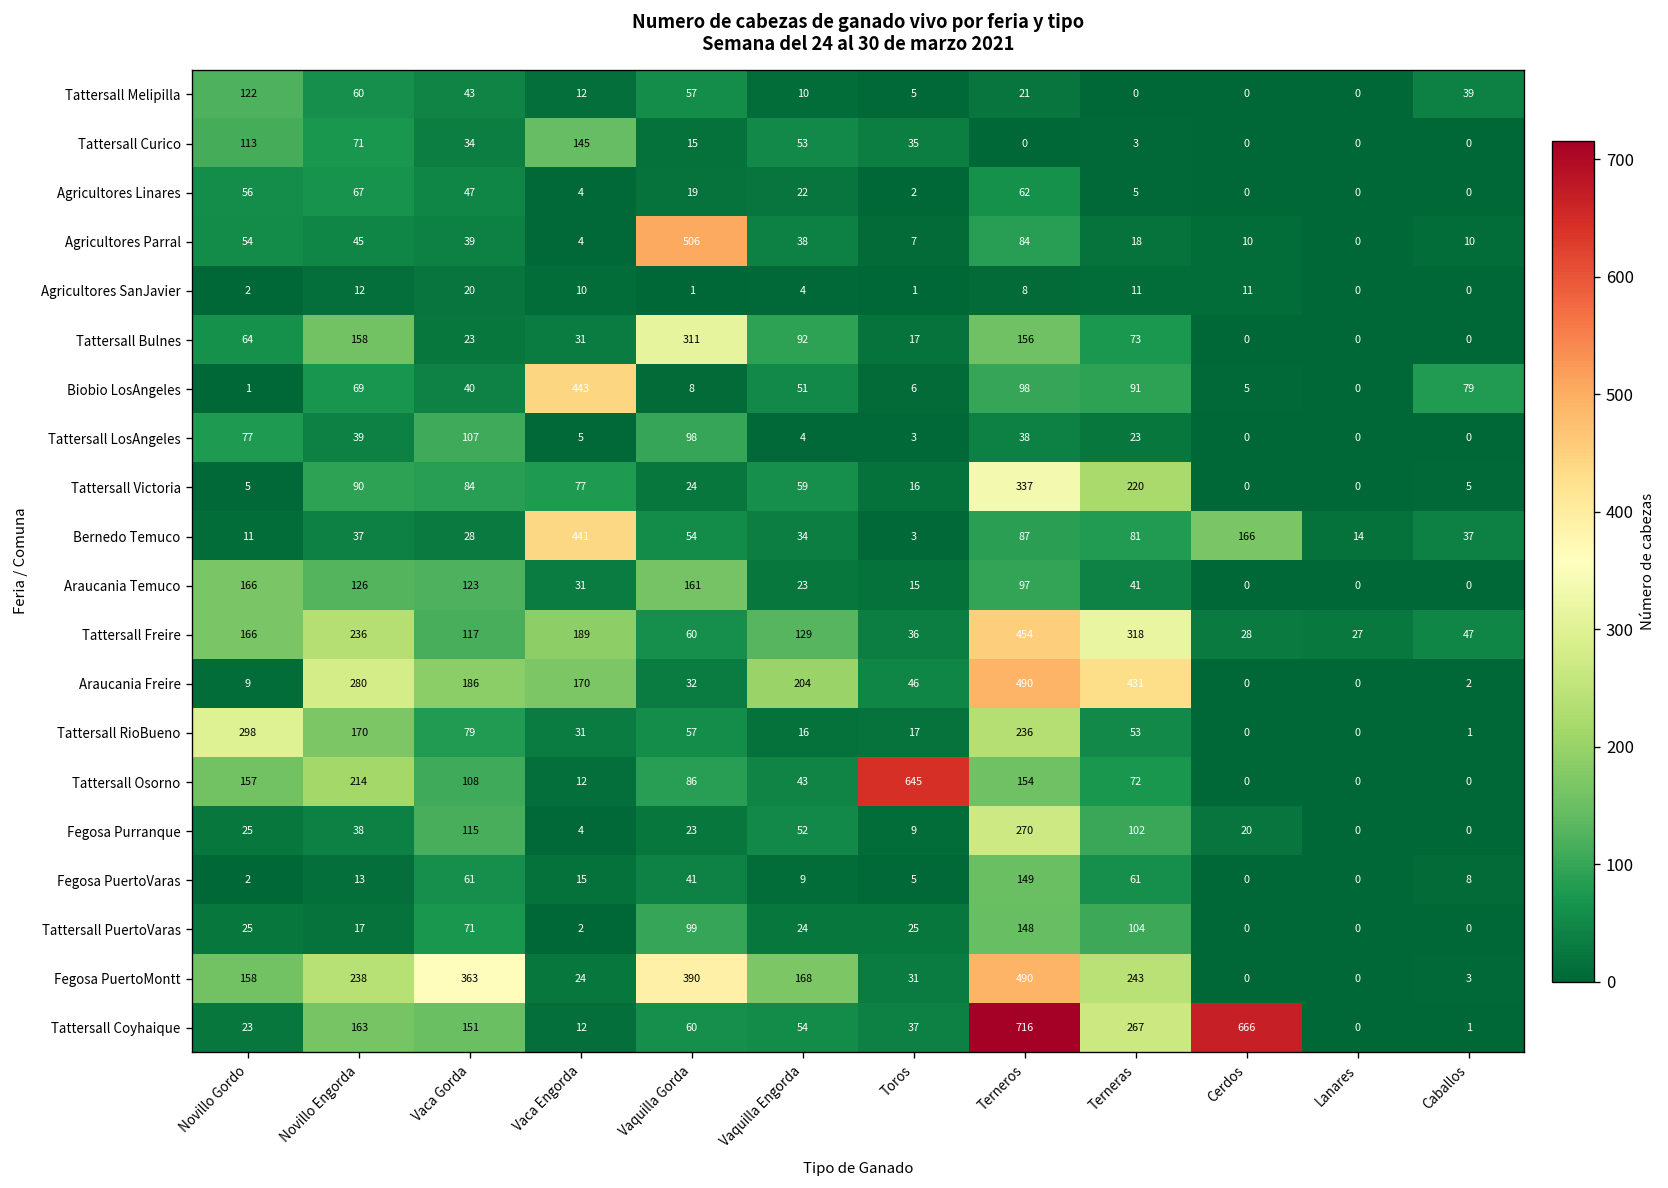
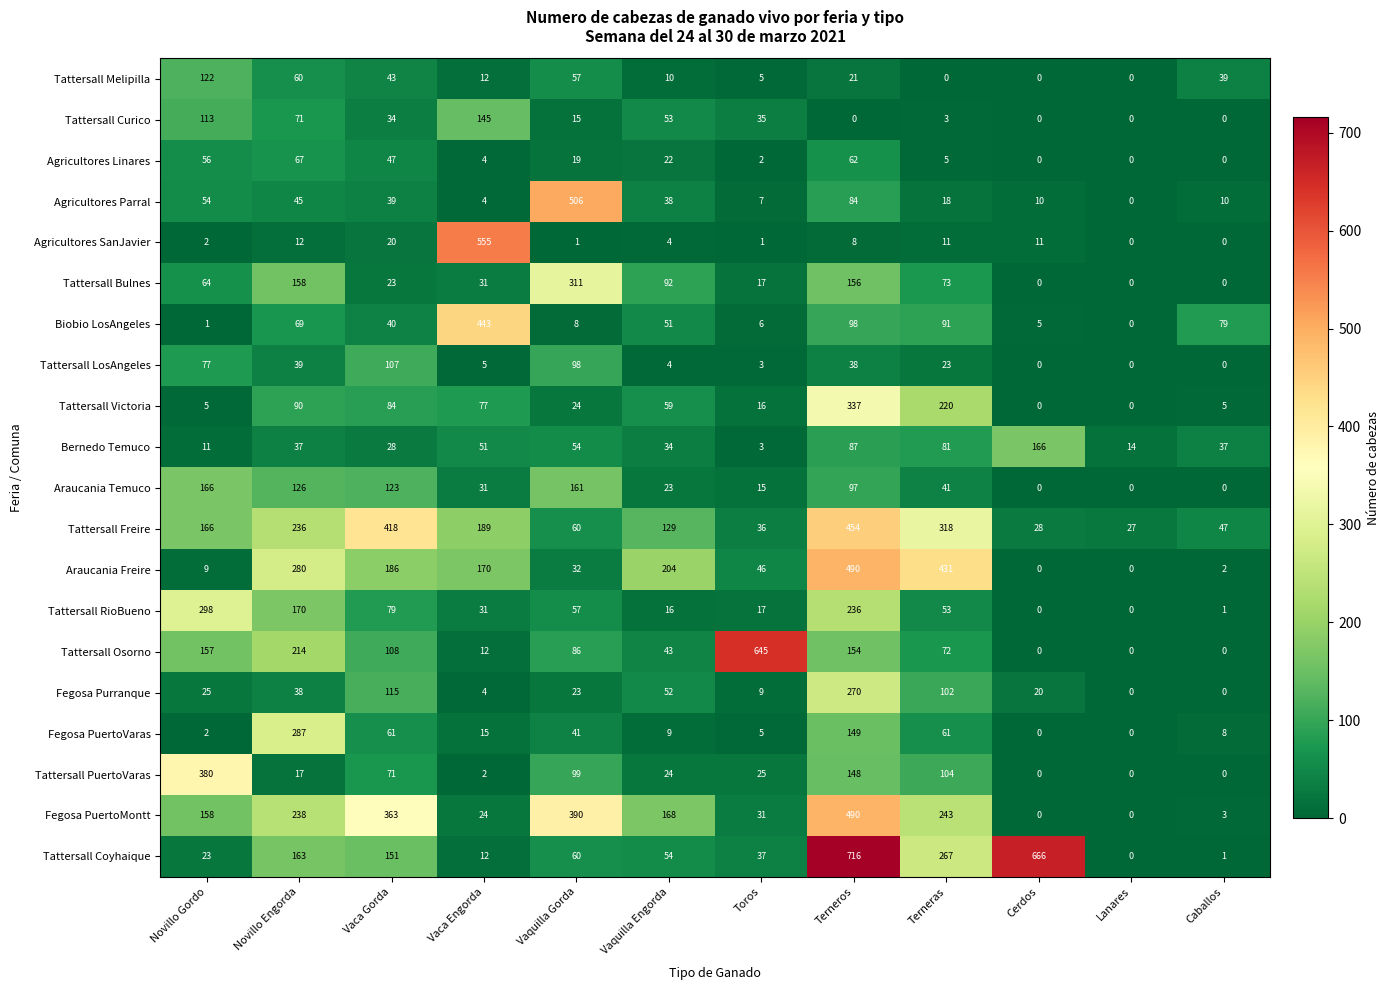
  {
    "Agricultores SanJavier": {
      "Novillo Gordo": 2,
      "Novillo Engorda": 12,
      "Vaca Gorda": 20,
-     "Vaca Engorda": 10,
+     "Vaca Engorda": 555,
      "Vaquilla Gorda": 1,
      "Vaquilla Engorda": 4,
      "Toros": 1,
      "Terneros": 8,
      "Terneras": 11,
      "Cerdos": 11,
      "Lanares": 0,
      "Caballos": 0
    },
    "Bernedo Temuco": {
      "Novillo Gordo": 11,
      "Novillo Engorda": 37,
      "Vaca Gorda": 28,
-     "Vaca Engorda": 441,
+     "Vaca Engorda": 51,
      "Vaquilla Gorda": 54,
      "Vaquilla Engorda": 34,
      "Toros": 3,
      "Terneros": 87,
      "Terneras": 81,
      "Cerdos": 166,
      "Lanares": 14,
      "Caballos": 37
    },
    "Tattersall Freire": {
      "Novillo Gordo": 166,
      "Novillo Engorda": 236,
-     "Vaca Gorda": 117,
+     "Vaca Gorda": 418,
      "Vaca Engorda": 189,
      "Vaquilla Gorda": 60,
      "Vaquilla Engorda": 129,
      "Toros": 36,
      "Terneros": 454,
      "Terneras": 318,
      "Cerdos": 28,
      "Lanares": 27,
      "Caballos": 47
    },
    "Fegosa PuertoVaras": {
      "Novillo Gordo": 2,
-     "Novillo Engorda": 13,
+     "Novillo Engorda": 287,
      "Vaca Gorda": 61,
      "Vaca Engorda": 15,
      "Vaquilla Gorda": 41,
      "Vaquilla Engorda": 9,
      "Toros": 5,
      "Terneros": 149,
      "Terneras": 61,
      "Cerdos": 0,
      "Lanares": 0,
      "Caballos": 8
    },
    "Tattersall PuertoVaras": {
-     "Novillo Gordo": 25,
+     "Novillo Gordo": 380,
      "Novillo Engorda": 17,
      "Vaca Gorda": 71,
      "Vaca Engorda": 2,
      "Vaquilla Gorda": 99,
      "Vaquilla Engorda": 24,
      "Toros": 25,
      "Terneros": 148,
      "Terneras": 104,
      "Cerdos": 0,
      "Lanares": 0,
      "Caballos": 0
    }
  }
